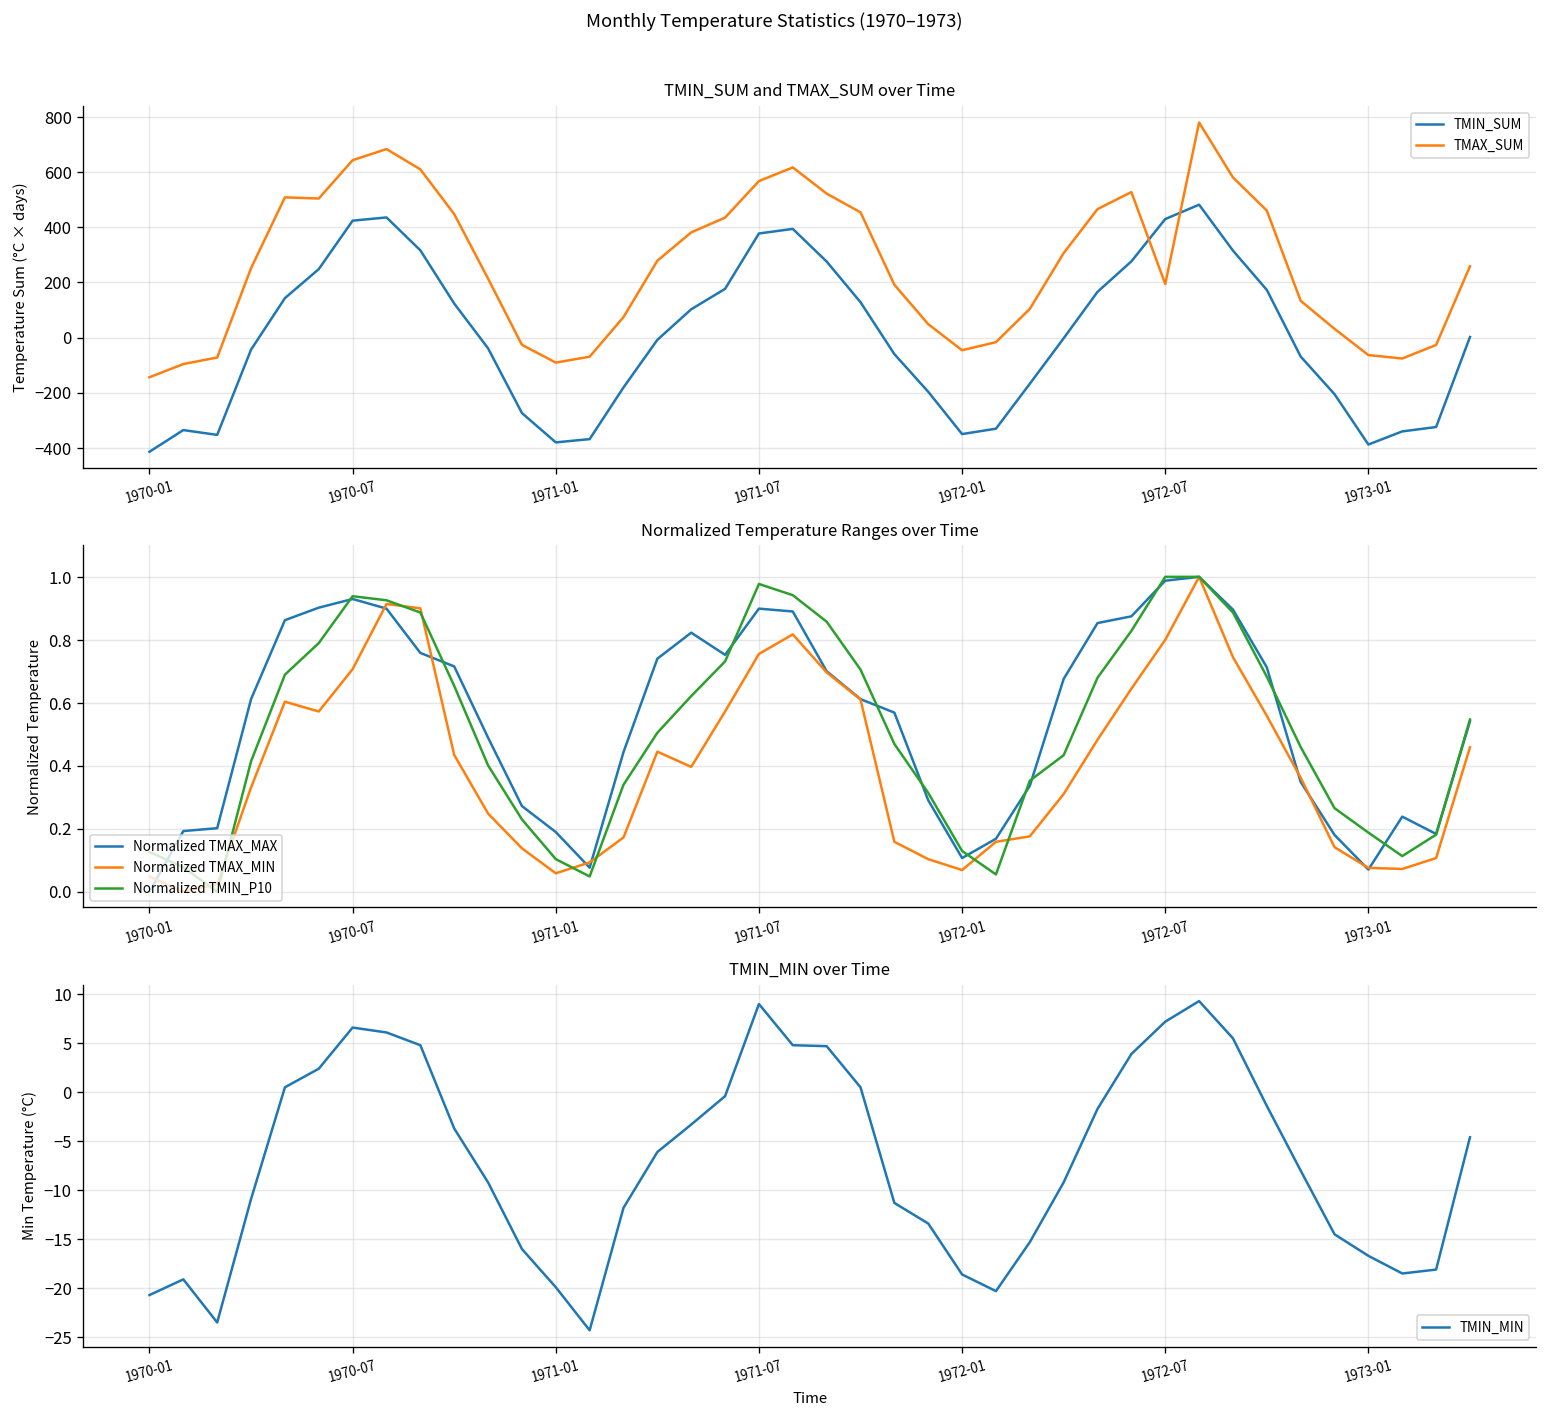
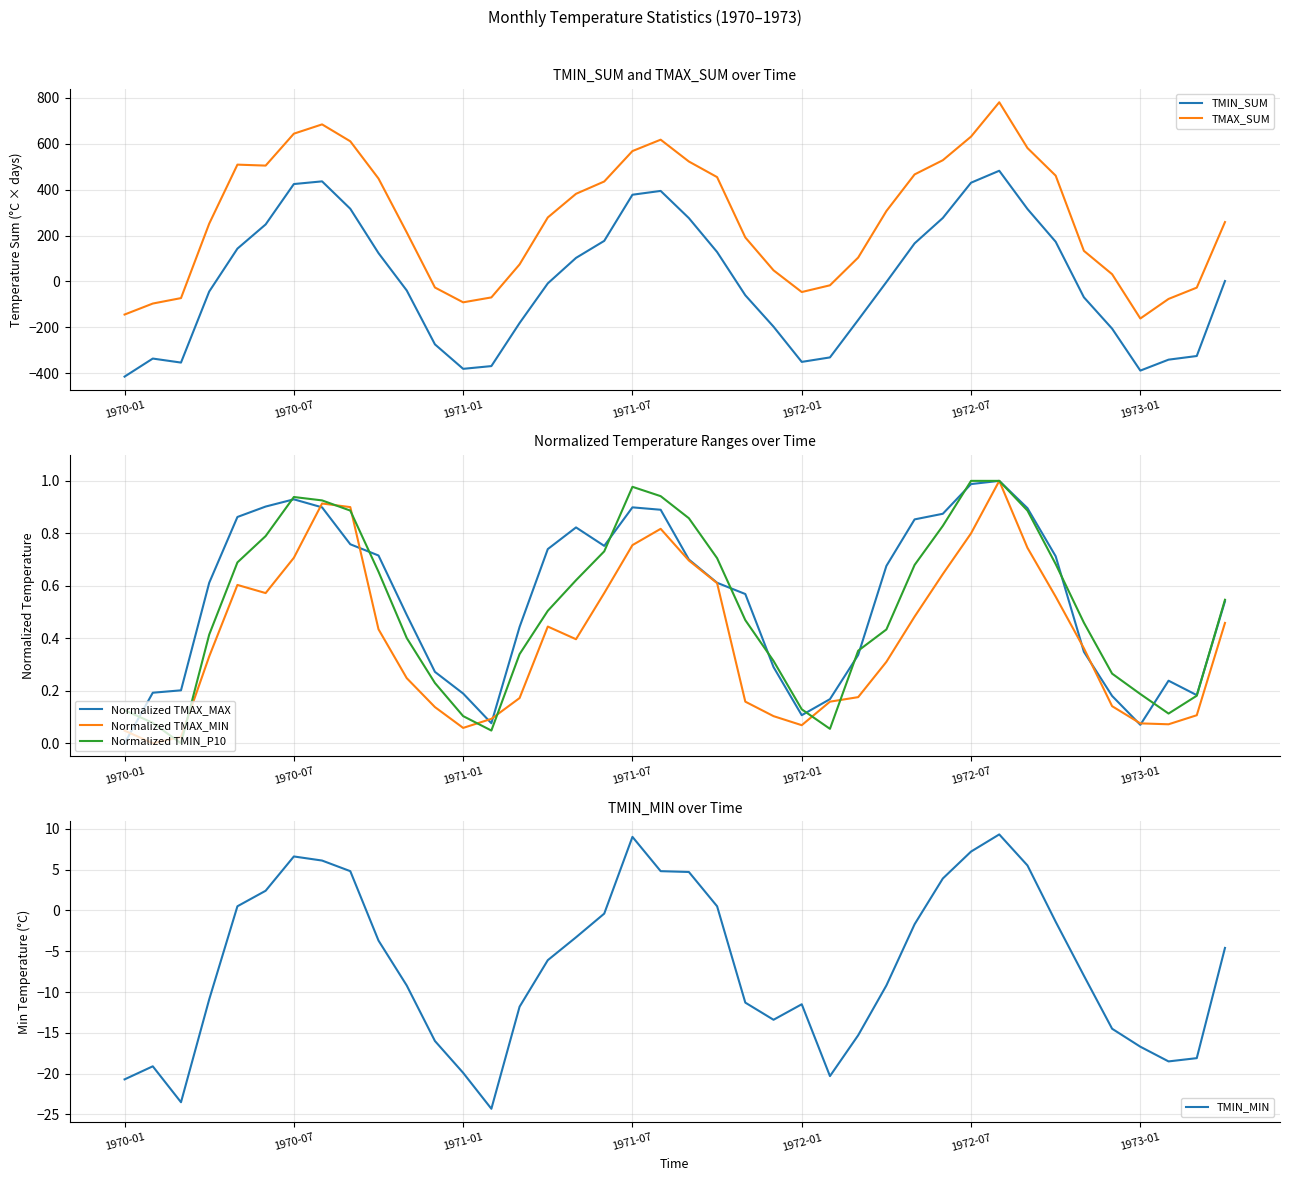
  {
    "TMIN_SUM and TMAX_SUM over Time": {
      "TMIN_SUM": {
        "1970-01": -410,
        "1970-07": 420,
        "1971-01": -380,
        "1971-07": 380,
        "1972-01": -350,
        "1972-07": 430,
        "1973-01": -390
      },
      "TMAX_SUM": {
        "1970-01": -140,
        "1970-07": 640,
        "1971-01": -90,
        "1971-07": 570,
        "1972-01": -50,
-       "1972-07": 190,
-       "1973-01": -60
+       "1972-07": 630,
+       "1973-01": -160
      }
    },
    "Normalized Temperature Ranges over Time": {
      "Normalized TMAX_MAX": {
        "1971-01": 0.19,
        "1971-07": 0.90,
        "1972-01": 0.11,
        "1972-07": 0.99
      },
      "Normalized TMAX_MIN": {
        "1970-07": 0.71,
        "1971-01": 0.06,
        "1971-07": 0.76,
        "1972-01": 0.07,
        "1972-07": 0.80
      },
      "Normalized TMIN_P10": {
        "1971-01": 0.10,
        "1971-07": 0.98,
        "1972-01": 0.13,
        "1972-07": 1.00,
        "1973-01": 0.19
      }
    },
    "TMIN_MIN over Time": {
      "1970-01": -21,
      "1970-07": 7,
      "1971-01": -20,
      "1971-07": 9,
-     "1972-01": -19,
+     "1972-01": -12,
      "1972-07": 7,
      "1973-01": -17
    }
  }
